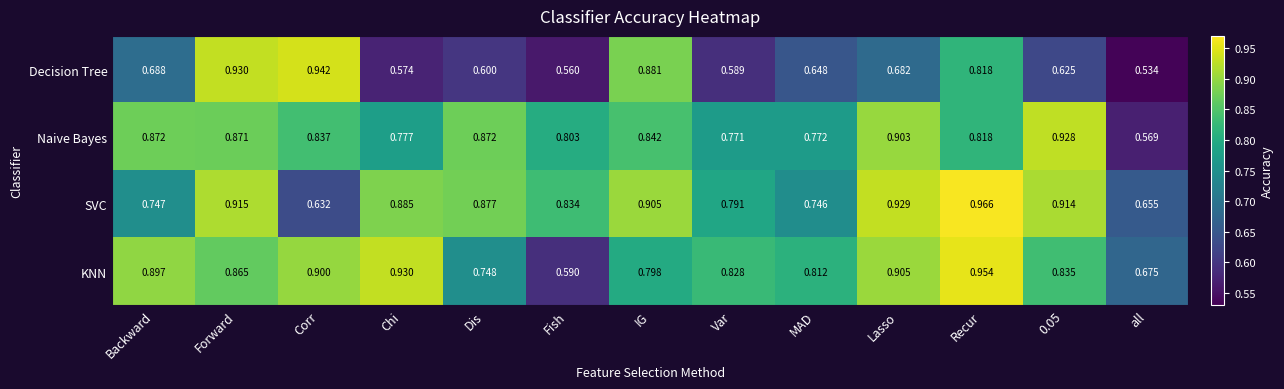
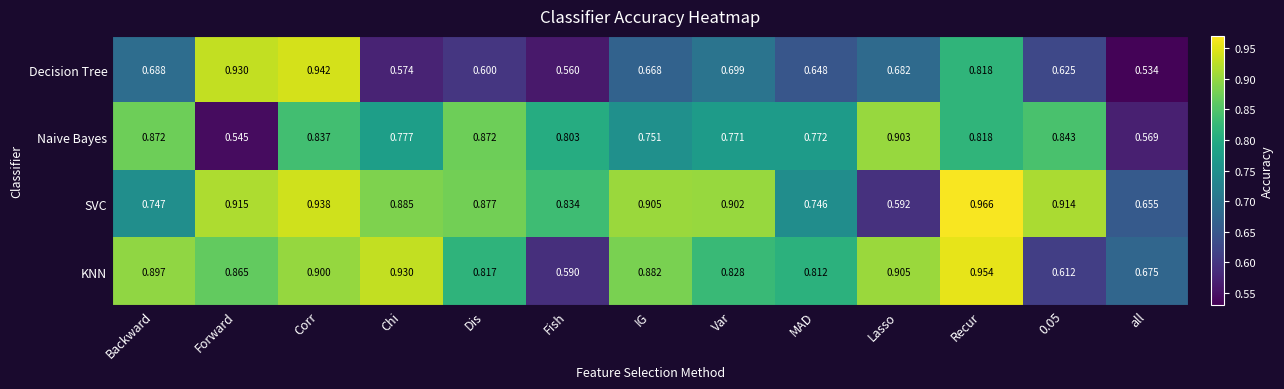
  {
    "Decision Tree": {
      "Backward": 0.688,
      "Forward": 0.930,
      "Corr": 0.942,
      "Chi": 0.574,
      "Dis": 0.600,
      "Fish": 0.560,
-     "IG": 0.881,
-     "Var": 0.589,
+     "IG": 0.668,
+     "Var": 0.699,
      "MAD": 0.648,
      "Lasso": 0.682,
      "Recur": 0.818,
      "0.05": 0.625,
      "all": 0.534
    },
    "Naive Bayes": {
      "Backward": 0.872,
-     "Forward": 0.871,
+     "Forward": 0.545,
      "Corr": 0.837,
      "Chi": 0.777,
      "Dis": 0.872,
      "Fish": 0.803,
-     "IG": 0.842,
+     "IG": 0.751,
      "Var": 0.771,
      "MAD": 0.772,
      "Lasso": 0.903,
      "Recur": 0.818,
-     "0.05": 0.928,
+     "0.05": 0.843,
      "all": 0.569
    },
    "SVC": {
      "Backward": 0.747,
      "Forward": 0.915,
-     "Corr": 0.632,
+     "Corr": 0.938,
      "Chi": 0.885,
      "Dis": 0.877,
      "Fish": 0.834,
      "IG": 0.905,
-     "Var": 0.791,
+     "Var": 0.902,
      "MAD": 0.746,
-     "Lasso": 0.929,
+     "Lasso": 0.592,
      "Recur": 0.966,
      "0.05": 0.914,
      "all": 0.655
    },
    "KNN": {
      "Backward": 0.897,
      "Forward": 0.865,
      "Corr": 0.900,
      "Chi": 0.930,
-     "Dis": 0.748,
+     "Dis": 0.817,
      "Fish": 0.590,
-     "IG": 0.798,
+     "IG": 0.882,
      "Var": 0.828,
      "MAD": 0.812,
      "Lasso": 0.905,
      "Recur": 0.954,
-     "0.05": 0.835,
+     "0.05": 0.612,
      "all": 0.675
    }
  }
